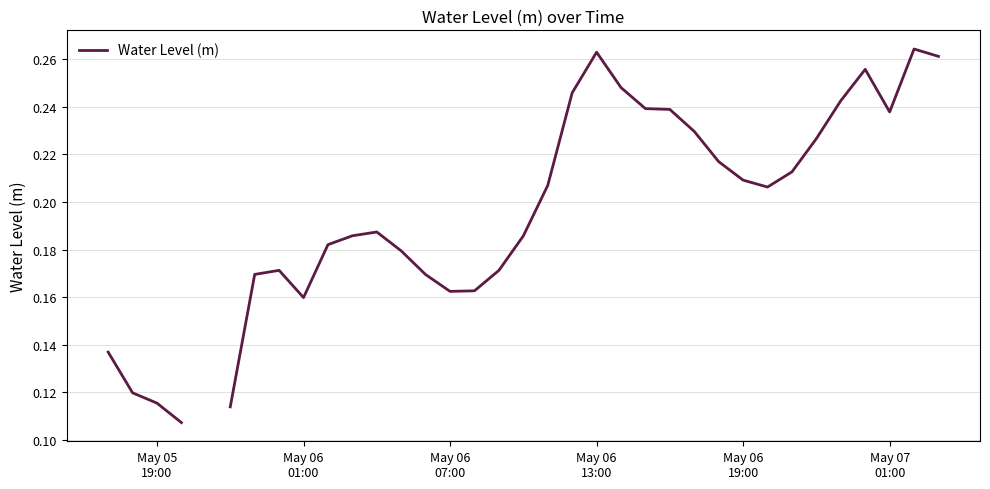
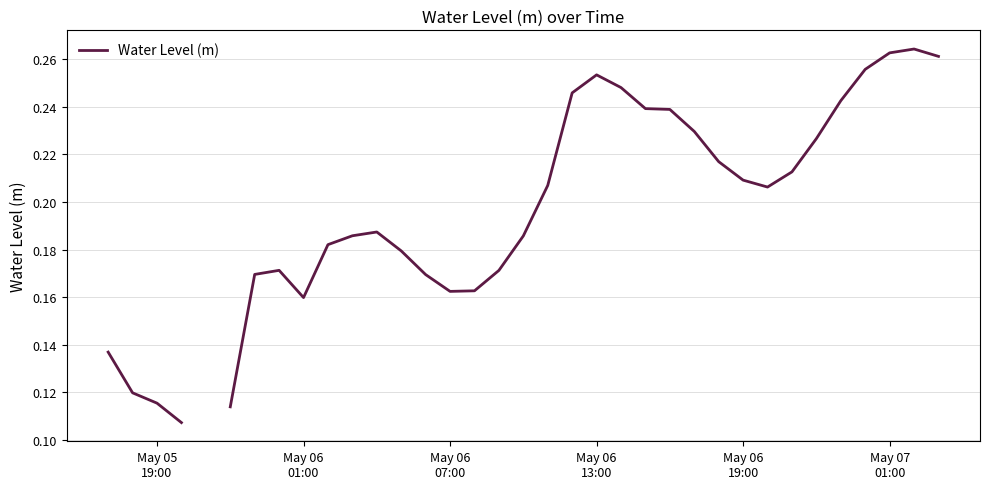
  {
    "May 05 19:00": 0.115,
    "May 06 01:00": 0.160,
    "May 06 07:00": 0.162,
-   "May 06 13:00": 0.263,
+   "May 06 13:00": 0.253,
    "May 06 19:00": 0.209,
-   "May 07 01:00": 0.238
+   "May 07 01:00": 0.263
  }
